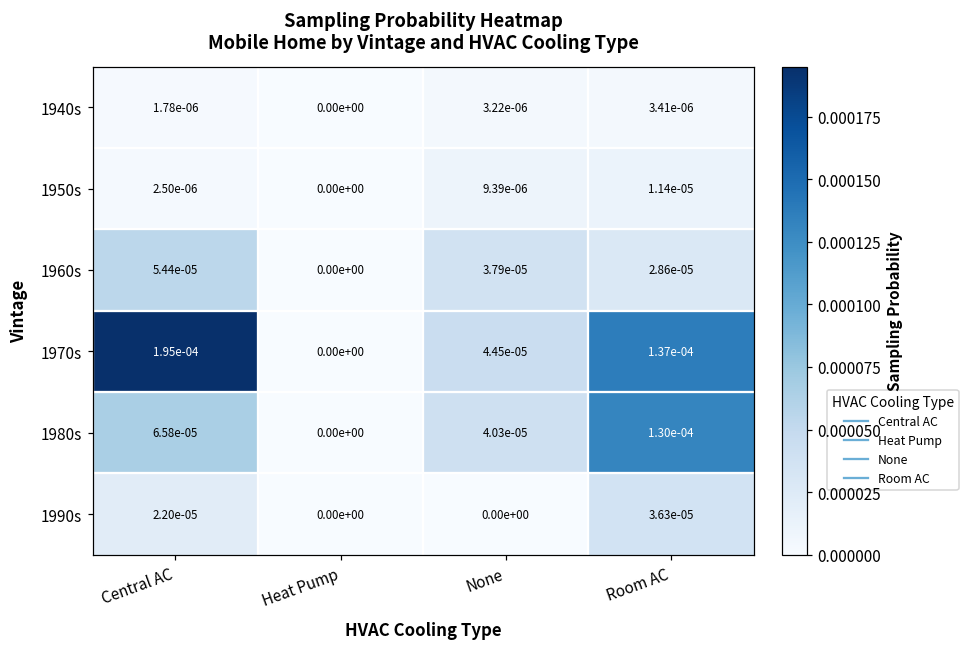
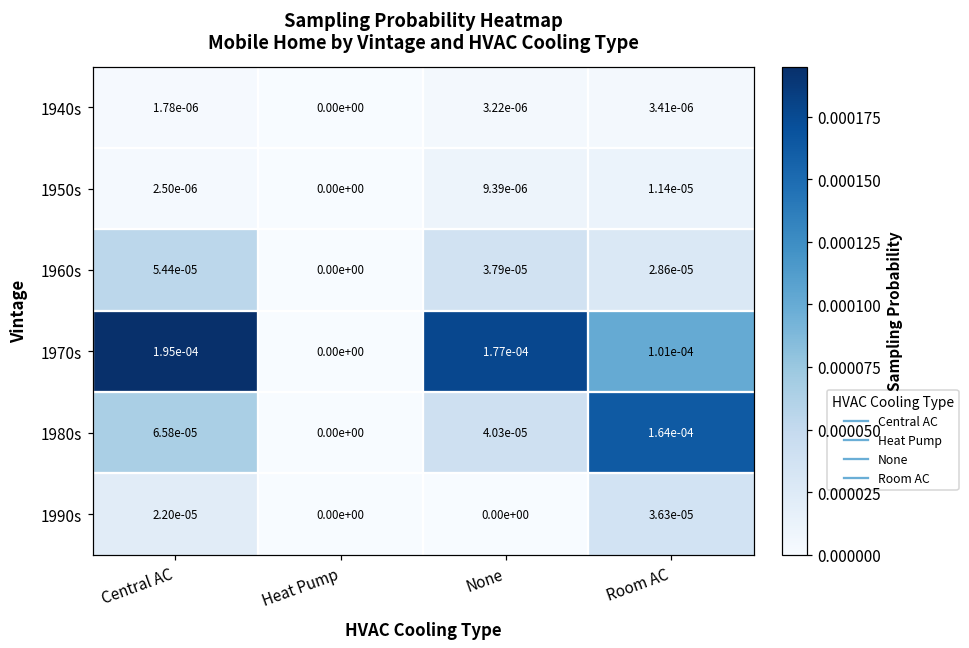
  {
    "1940s": {
      "Central AC": "1.78e-06",
      "Heat Pump": "0.00e+00",
      "None": "3.22e-06",
      "Room AC": "3.41e-06"
    },
    "1950s": {
      "Central AC": "2.50e-06",
      "Heat Pump": "0.00e+00",
      "None": "9.39e-06",
      "Room AC": "1.14e-05"
    },
    "1960s": {
      "Central AC": "5.44e-05",
      "Heat Pump": "0.00e+00",
      "None": "3.79e-05",
      "Room AC": "2.86e-05"
    },
    "1970s": {
      "Central AC": "1.95e-04",
      "Heat Pump": "0.00e+00",
-     "None": "4.45e-05",
-     "Room AC": "1.37e-04"
+     "None": "1.77e-04",
+     "Room AC": "1.01e-04"
    },
    "1980s": {
      "Central AC": "6.58e-05",
      "Heat Pump": "0.00e+00",
      "None": "4.03e-05",
-     "Room AC": "1.30e-04"
+     "Room AC": "1.64e-04"
    },
    "1990s": {
      "Central AC": "2.20e-05",
      "Heat Pump": "0.00e+00",
      "None": "0.00e+00",
      "Room AC": "3.63e-05"
    }
  }
